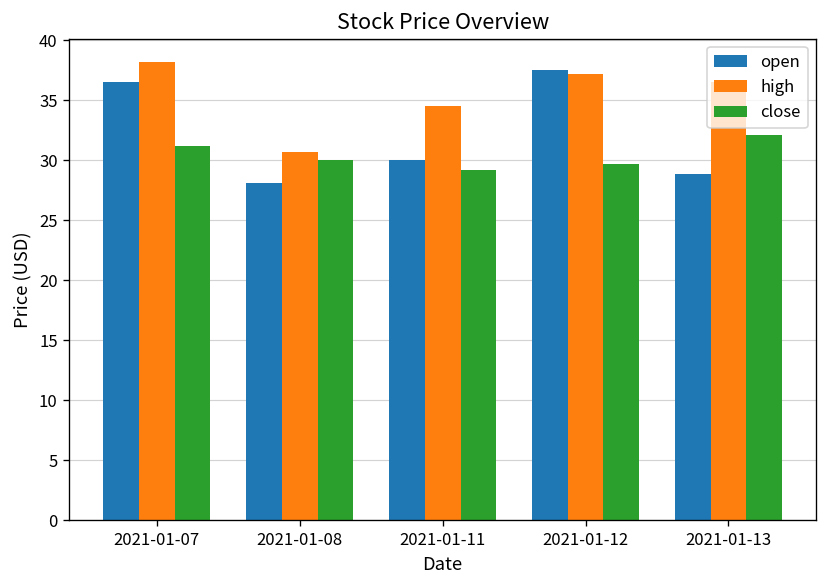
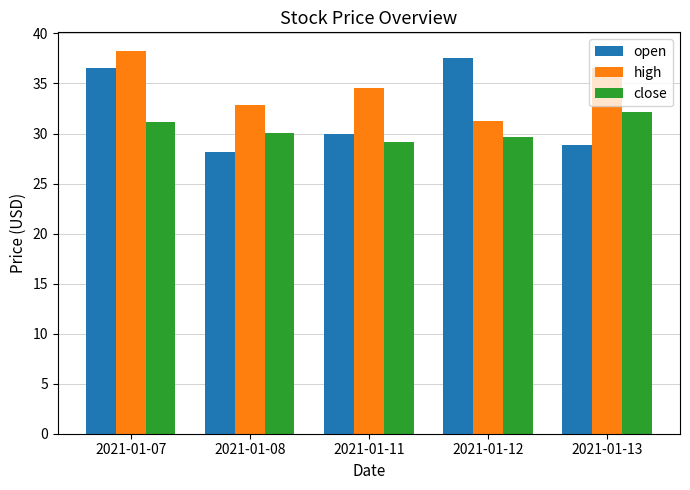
  {
    "open": {
      "2021-01-07": 36.5,
      "2021-01-08": 28.1,
      "2021-01-11": 30.0,
      "2021-01-12": 37.5,
      "2021-01-13": 28.8
    },
    "high": {
      "2021-01-07": 38.2,
-     "2021-01-08": 30.7,
+     "2021-01-08": 32.8,
      "2021-01-11": 34.5,
-     "2021-01-12": 37.1
+     "2021-01-12": 31.3
    },
    "close": {
      "2021-01-07": 31.2,
      "2021-01-08": 30.0,
      "2021-01-11": 29.2,
      "2021-01-12": 29.7,
      "2021-01-13": 32.1
    }
  }
